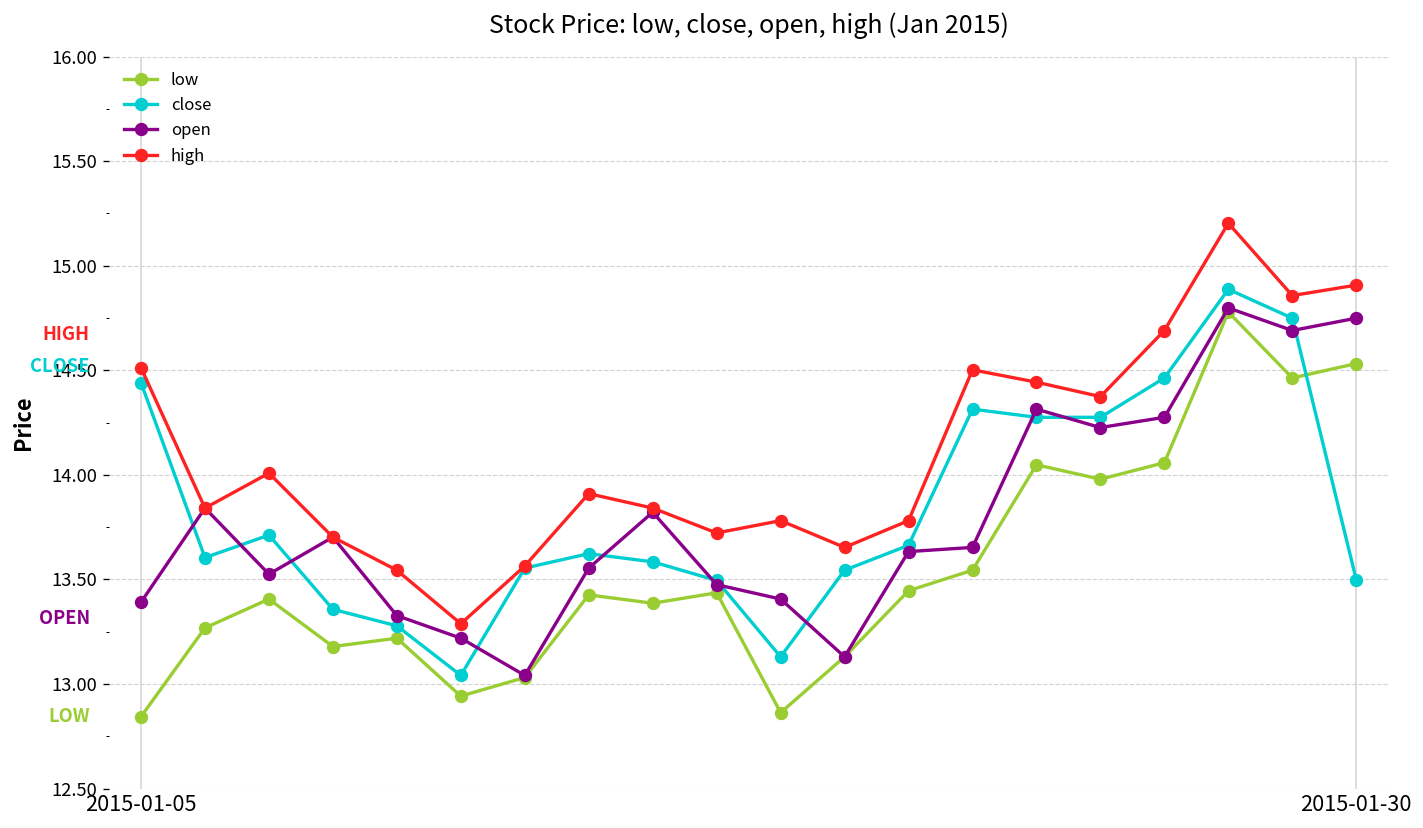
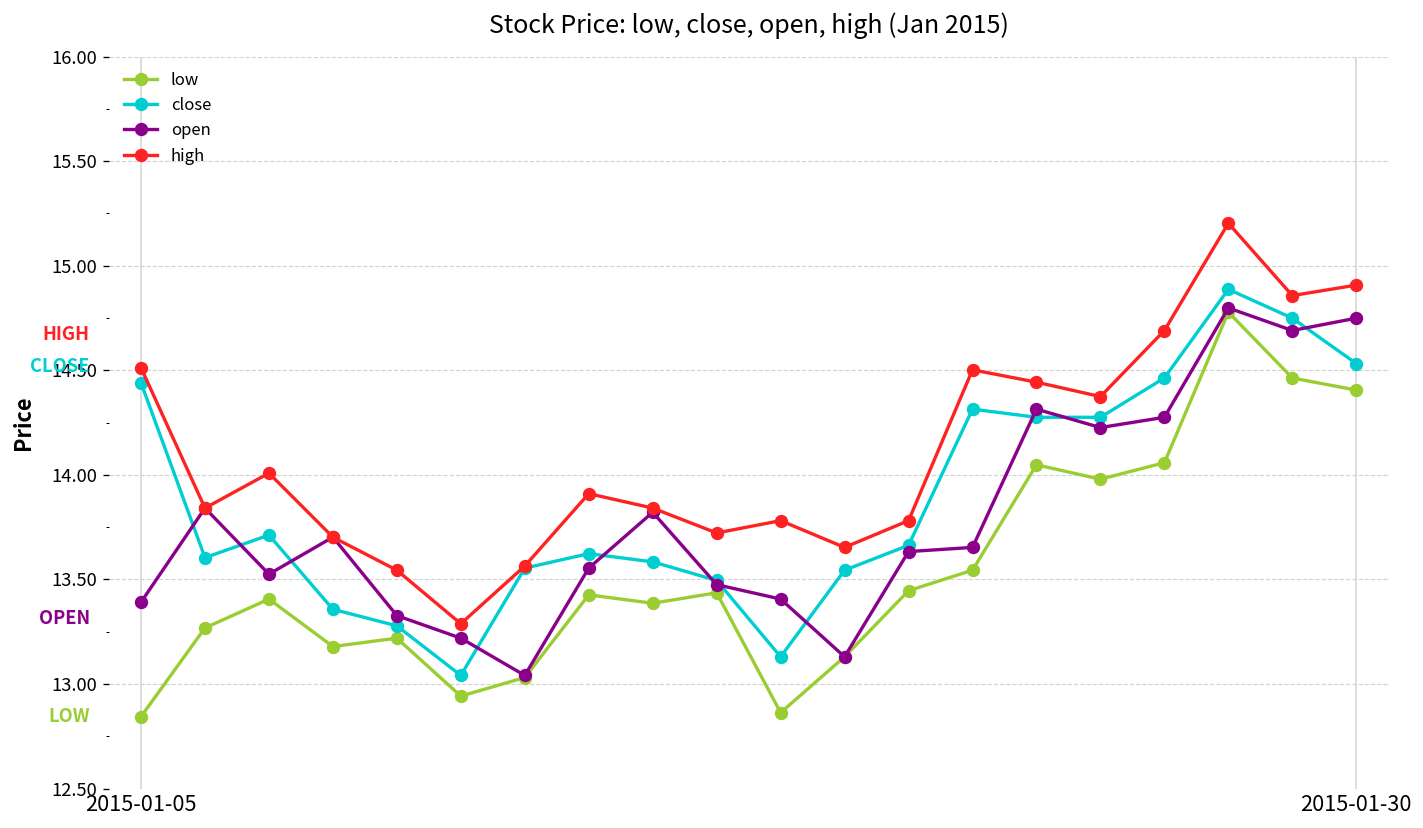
  {
    "low": {
      "2015-01-05": 12.84,
-     "2015-01-30": 14.53
+     "2015-01-30": 14.41
    },
    "close": {
      "2015-01-05": 14.44,
-     "2015-01-30": 13.50
+     "2015-01-30": 14.53
    },
    "open": {
      "2015-01-05": 13.39,
      "2015-01-30": 14.75
    },
    "high": {
      "2015-01-05": 14.51,
      "2015-01-30": 14.91
    }
  }
